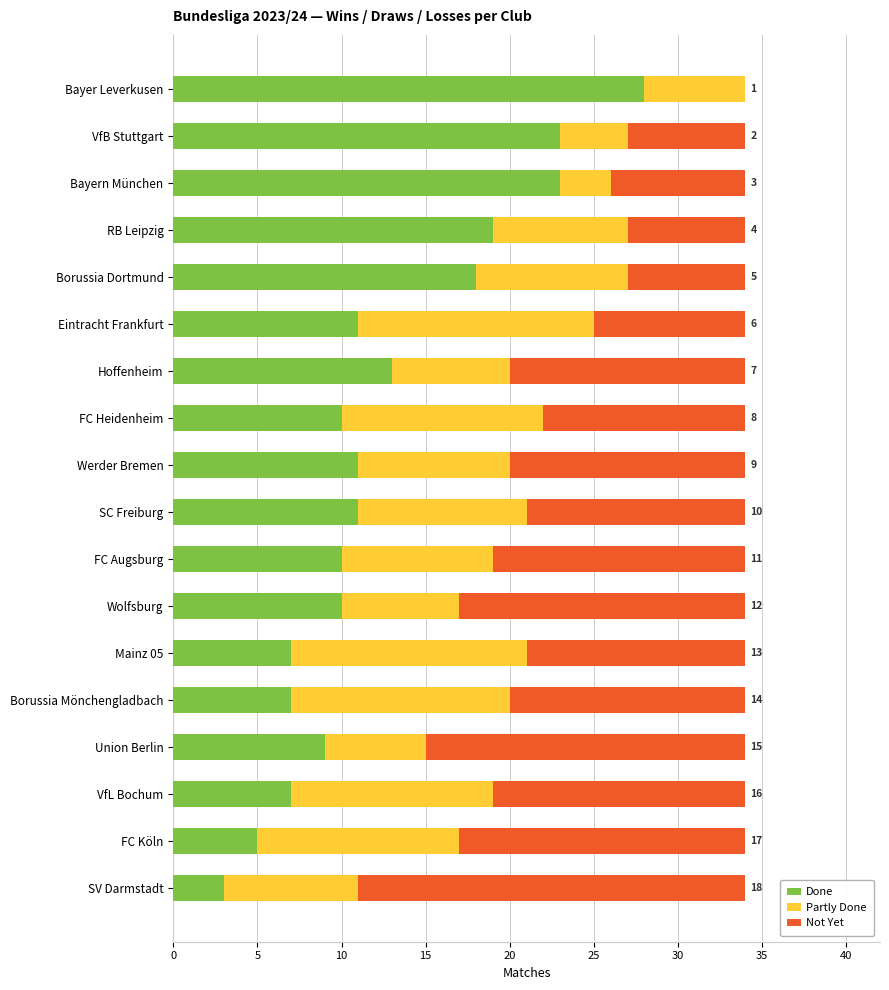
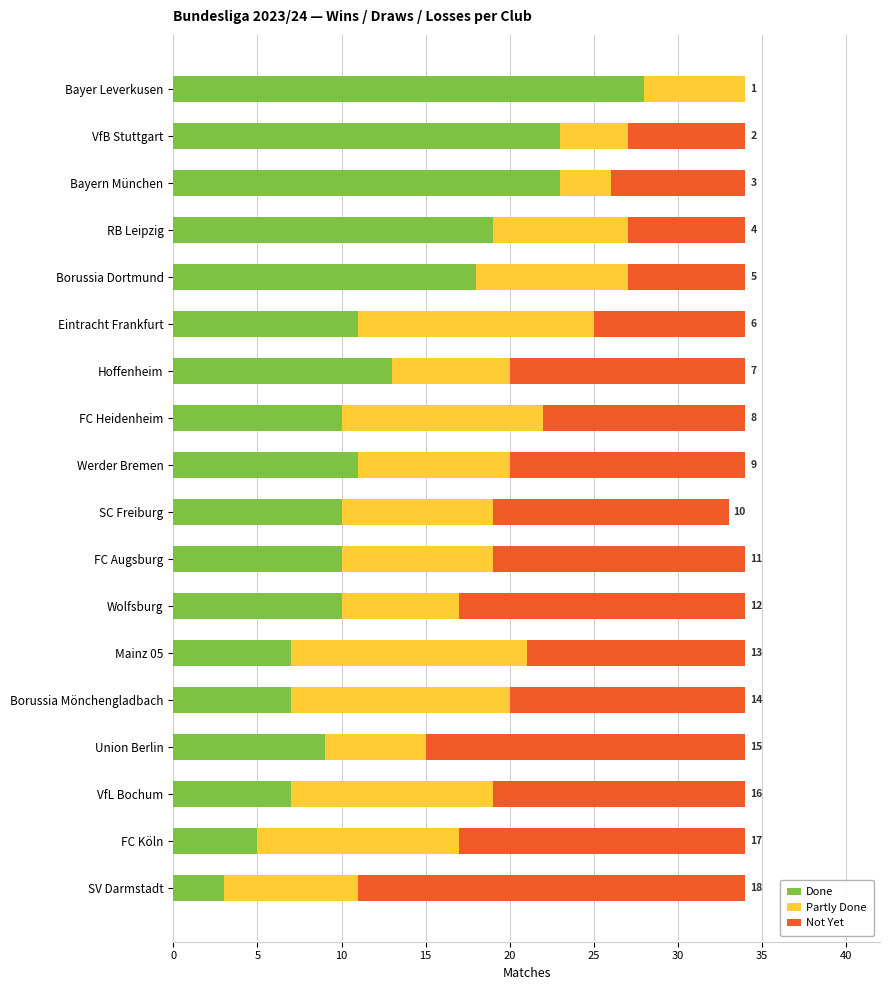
  {
    "Done": {
      "Bayer Leverkusen": 28,
      "VfB Stuttgart": 23,
      "Bayern München": 23,
      "RB Leipzig": 19,
      "Borussia Dortmund": 18,
      "Eintracht Frankfurt": 11,
      "Hoffenheim": 13,
      "FC Heidenheim": 10,
      "Werder Bremen": 11,
-     "SC Freiburg": 11,
+     "SC Freiburg": 10,
      "FC Augsburg": 10,
      "Wolfsburg": 10,
      "Mainz 05": 7,
      "Borussia Mönchengladbach": 7,
      "Union Berlin": 9,
      "VfL Bochum": 7,
      "FC Köln": 5,
      "SV Darmstadt": 3
    },
    "Partly Done": {
      "VfB Stuttgart": 4,
      "Bayern München": 3,
      "RB Leipzig": 8,
      "Borussia Dortmund": 9,
      "Eintracht Frankfurt": 14,
      "Hoffenheim": 7,
      "FC Heidenheim": 12,
      "Werder Bremen": 9,
-     "SC Freiburg": 10,
+     "SC Freiburg": 9,
      "FC Augsburg": 9,
      "Wolfsburg": 7,
      "Mainz 05": 14,
      "Borussia Mönchengladbach": 13,
      "Union Berlin": 6,
      "VfL Bochum": 12,
      "FC Köln": 12,
      "SV Darmstadt": 8
    },
    "Not Yet": {
-     "SC Freiburg": 13
+     "SC Freiburg": 14
    }
  }
